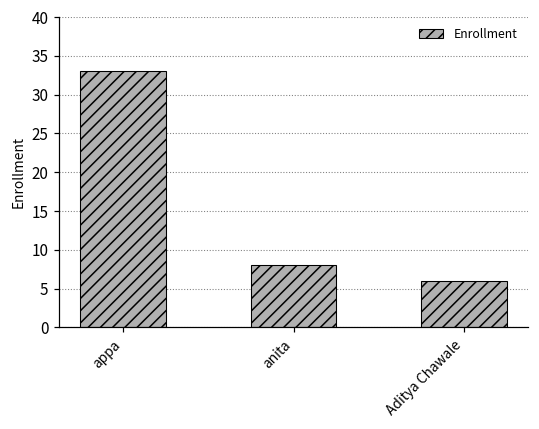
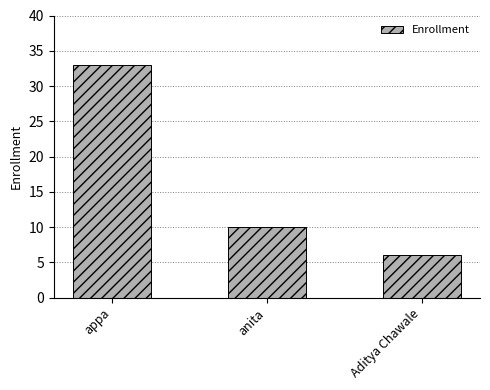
  {
    "appa": 33,
-   "anita": 8,
+   "anita": 10,
    "Aditya Chawale": 6
  }
